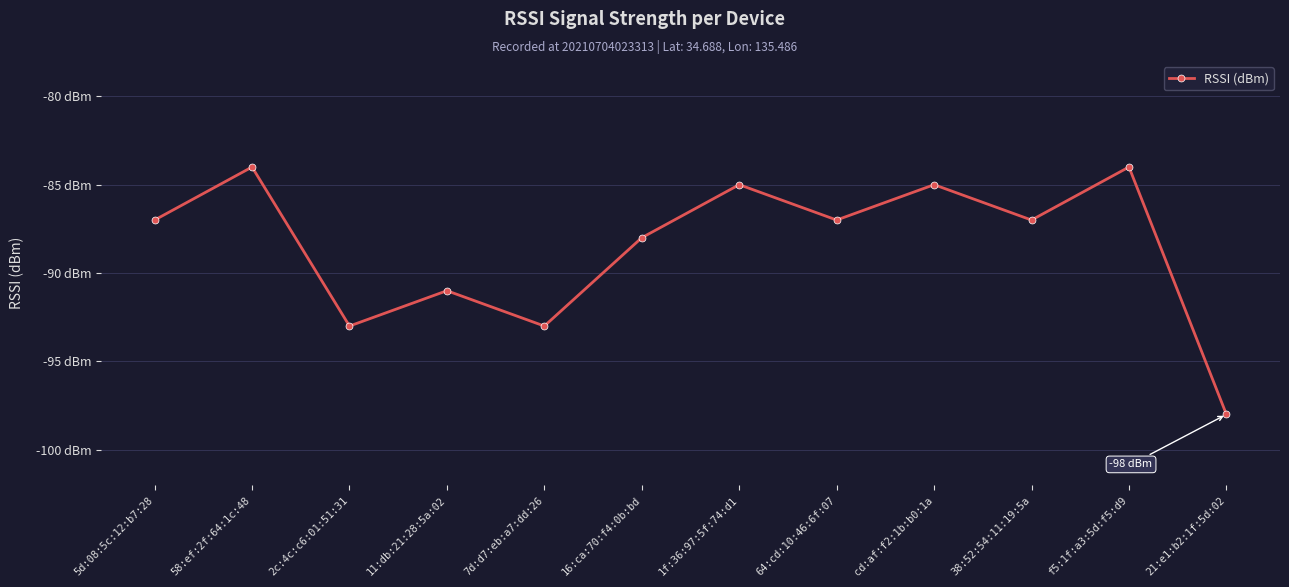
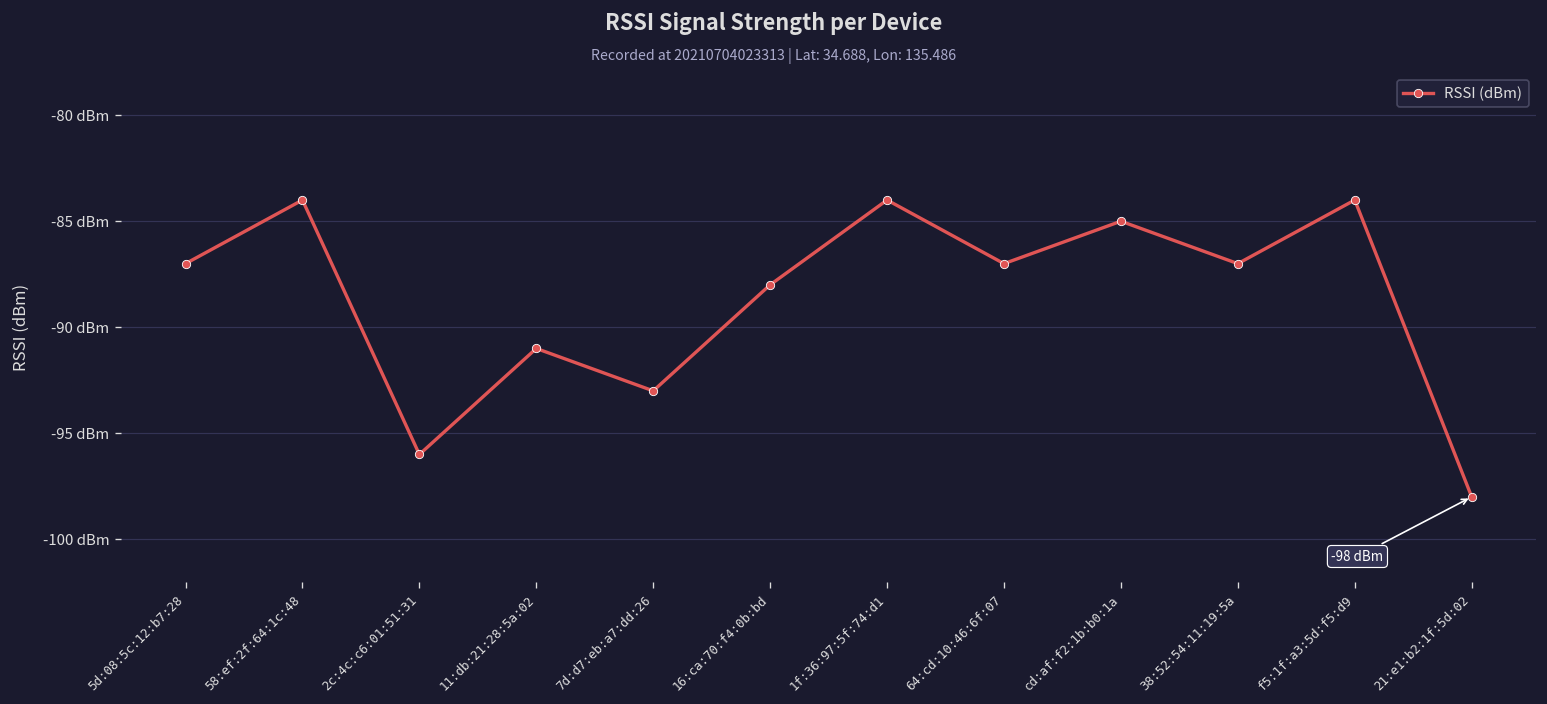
  {
    "5d:08:5c:12:b7:28": "-87 dBm",
    "58:ef:2f:64:1c:48": "-84 dBm",
-   "2c:4c:c6:01:51:31": "-93 dBm",
+   "2c:4c:c6:01:51:31": "-96 dBm",
    "11:db:21:28:5a:02": "-91 dBm",
    "7d:d7:eb:a7:dd:26": "-93 dBm",
    "16:ca:70:f4:0b:bd": "-88 dBm",
-   "1f:36:97:5f:74:d1": "-85 dBm",
+   "1f:36:97:5f:74:d1": "-84 dBm",
    "64:cd:10:46:6f:07": "-87 dBm",
    "cd:af:f2:1b:b0:1a": "-85 dBm",
    "38:52:54:11:19:5a": "-87 dBm",
    "f5:1f:a3:5d:f5:d9": "-84 dBm"
  }
